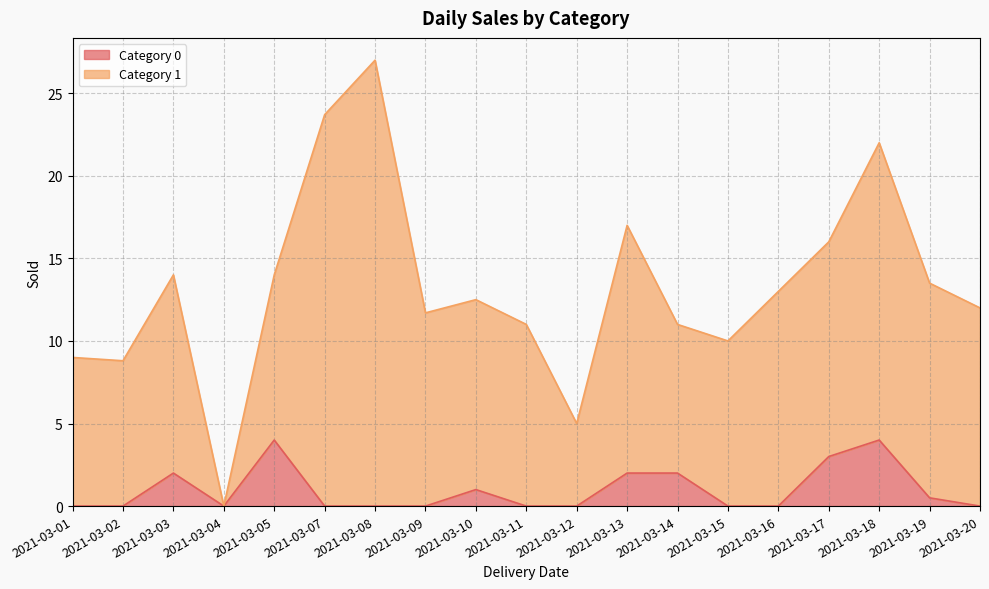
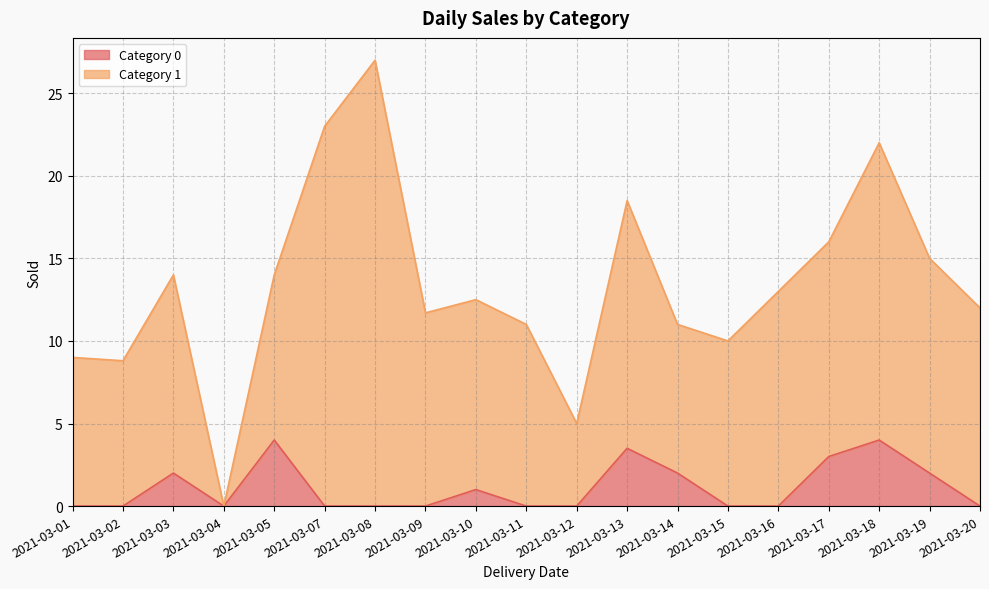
  {
    "Category 0": {
      "2021-03-01": 0.0,
      "2021-03-02": 0.0,
      "2021-03-03": 2.0,
      "2021-03-05": 4.0,
      "2021-03-07": 0.0,
      "2021-03-08": 0.0,
      "2021-03-09": 0.0,
      "2021-03-10": 1.0,
      "2021-03-11": 0.0,
      "2021-03-12": 0.0,
-     "2021-03-13": 2.0,
+     "2021-03-13": 3.5,
      "2021-03-14": 2.0,
      "2021-03-15": 0.0,
      "2021-03-16": 0.0,
      "2021-03-17": 3.0,
      "2021-03-18": 4.0,
-     "2021-03-19": 0.5,
+     "2021-03-19": 2.0,
      "2021-03-20": 0.0
    },
    "Category 1": {
      "2021-03-01": 9.0,
      "2021-03-02": 8.8,
      "2021-03-03": 12.0,
      "2021-03-05": 10.0,
-     "2021-03-07": 23.7,
+     "2021-03-07": 23.0,
      "2021-03-08": 27.0,
      "2021-03-09": 11.7,
      "2021-03-10": 11.5,
      "2021-03-11": 11.0,
      "2021-03-12": 5.0,
      "2021-03-13": 15.0,
      "2021-03-14": 9.0,
      "2021-03-15": 10.0,
      "2021-03-16": 13.0,
      "2021-03-17": 13.0,
      "2021-03-18": 18.0,
      "2021-03-19": 13.0,
      "2021-03-20": 12.0
    }
  }
